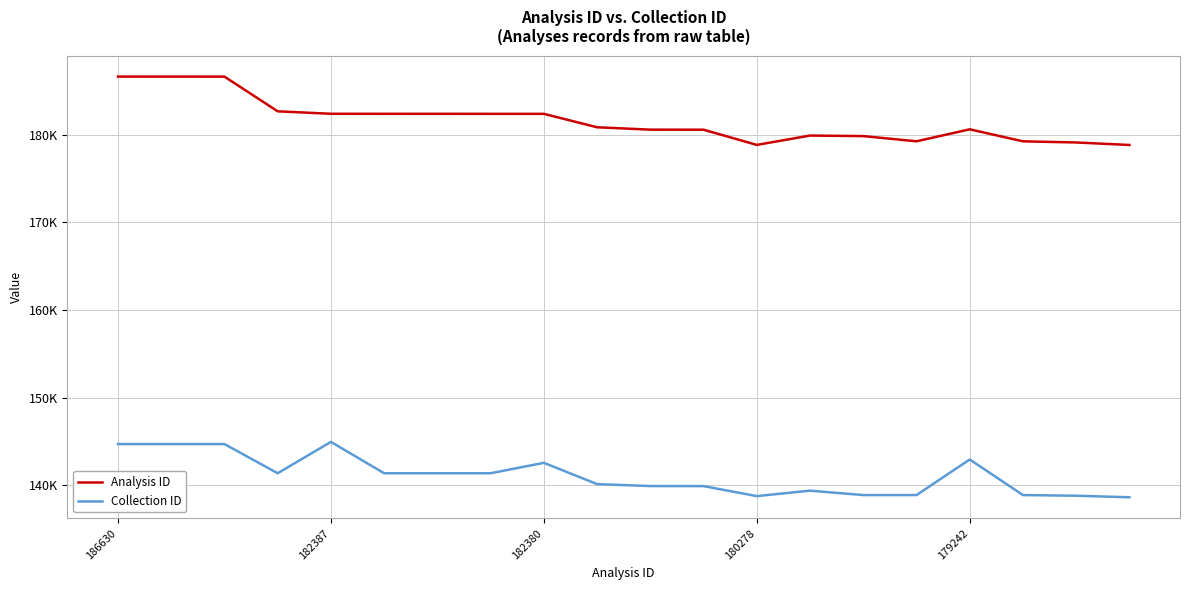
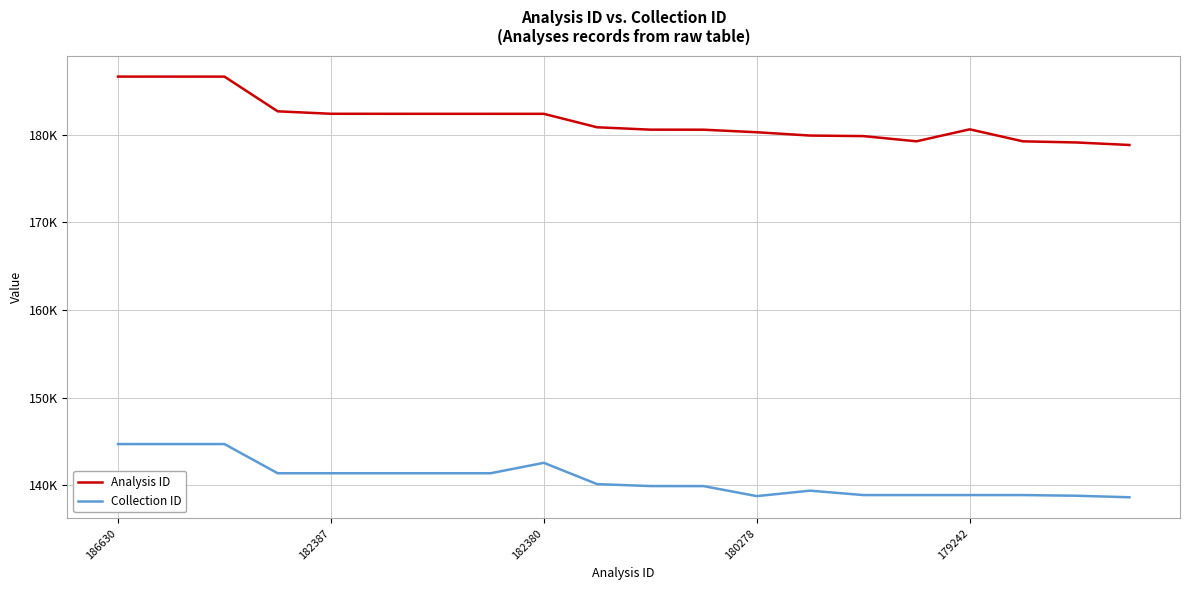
  {
    "Analysis ID": {
      "186630": 187000,
      "182387": 182000,
      "182380": 182000,
-     "180278": 179000,
+     "180278": 180000,
      "179242": 181000
    },
    "Collection ID": {
      "186630": 145000,
-     "182387": 145000,
+     "182387": 141000,
      "182380": 143000,
      "180278": 139000,
-     "179242": 143000
+     "179242": 139000
    }
  }
